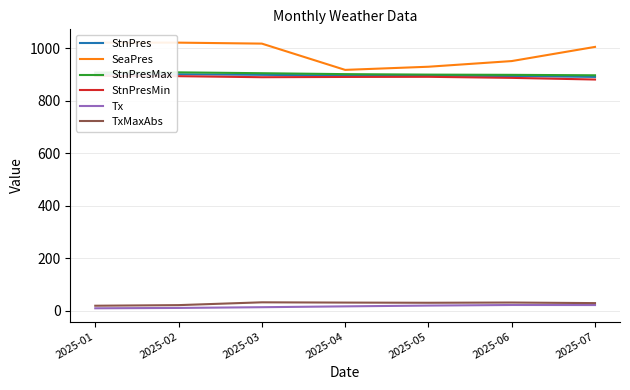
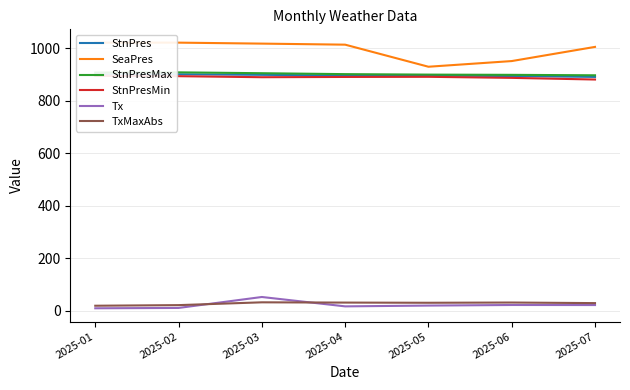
  {
    "SeaPres": {
      "2025-02": 1020,
      "2025-03": 1020,
-     "2025-04": 920,
+     "2025-04": 1010,
      "2025-05": 930,
      "2025-06": 950,
      "2025-07": 1010
    },
    "StnPresMin": {
      "2025-07": 880
    },
    "Tx": {
      "2025-01": 10,
      "2025-02": 10,
-     "2025-03": 10,
+     "2025-03": 50,
      "2025-04": 20,
      "2025-05": 20
    },
    "TxMaxAbs": {
      "2025-01": 20,
      "2025-02": 20,
      "2025-03": 30,
      "2025-04": 30,
      "2025-05": 30
    }
  }
